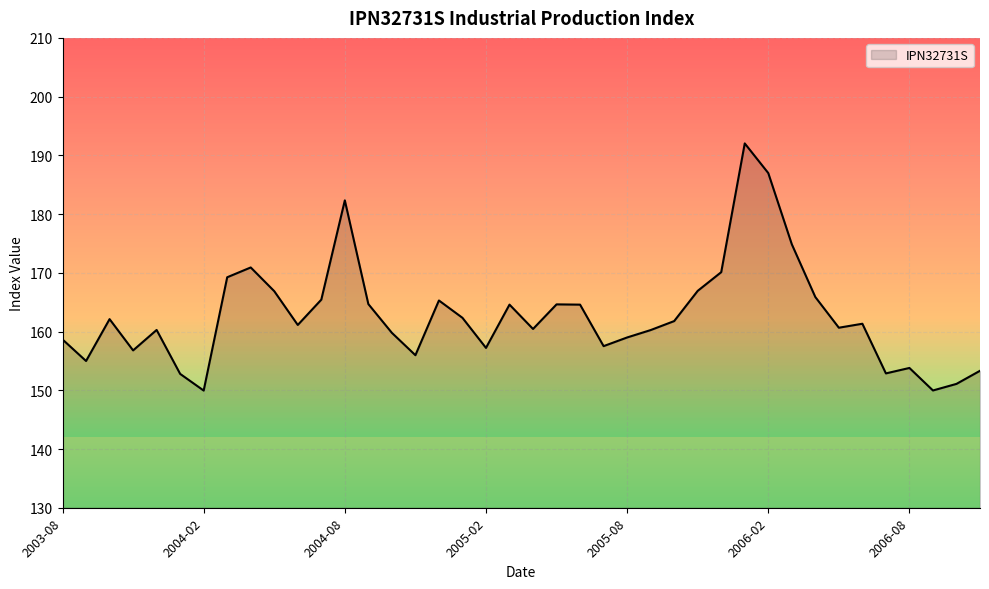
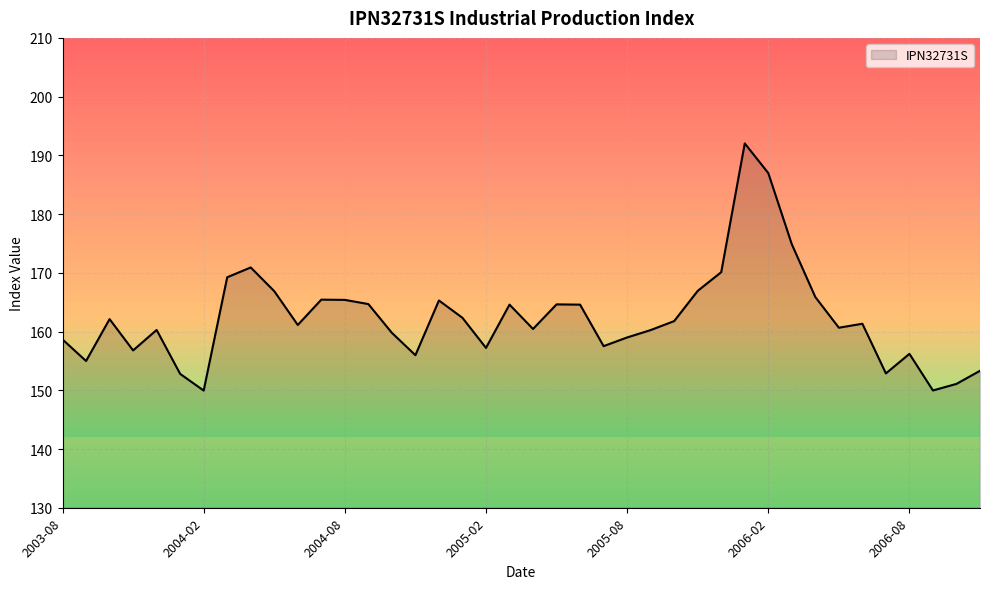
  {
    "2003-08": 159,
    "2004-02": 150,
-   "2004-08": 182,
+   "2004-08": 165,
    "2005-02": 157,
    "2005-08": 159,
    "2006-02": 187,
-   "2006-08": 154
+   "2006-08": 156
  }
